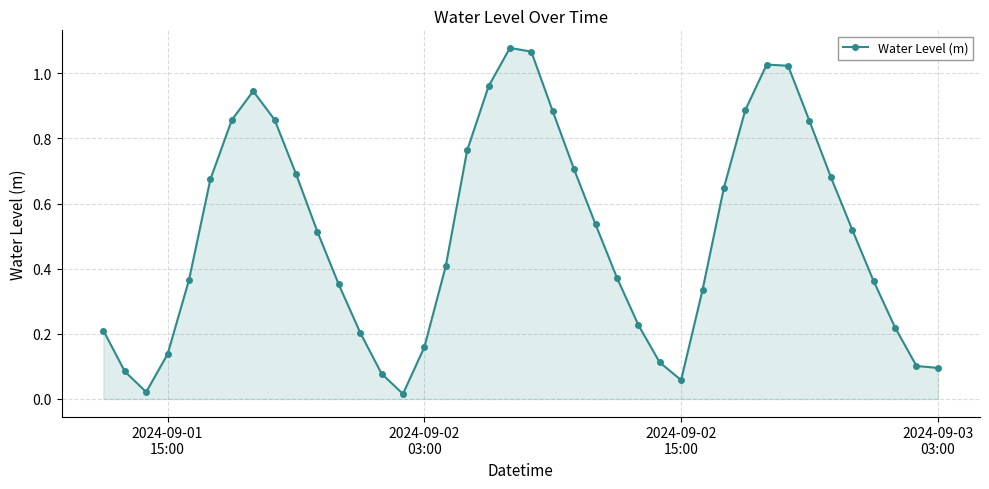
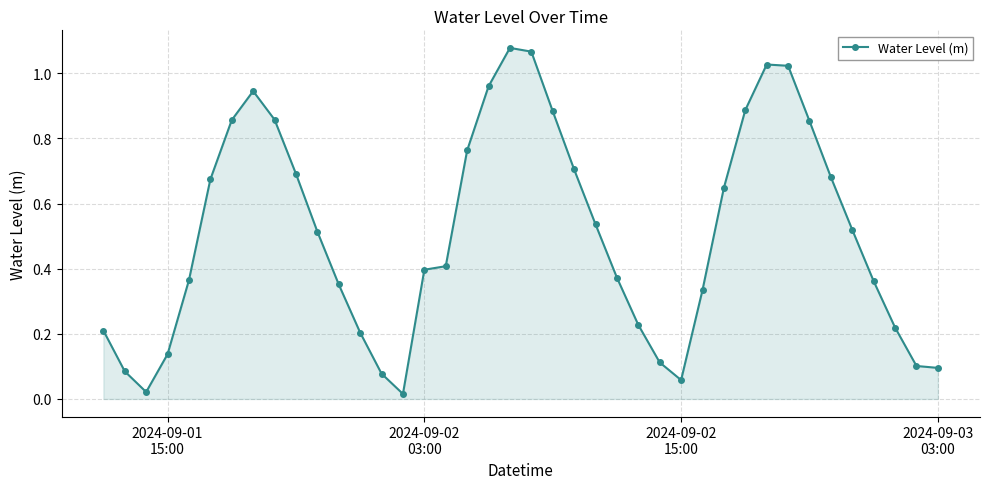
  {
    "2024-09-01 15:00": 0.14,
-   "2024-09-02 03:00": 0.16,
+   "2024-09-02 03:00": 0.40,
    "2024-09-02 15:00": 0.06,
    "2024-09-03 03:00": 0.10
  }
